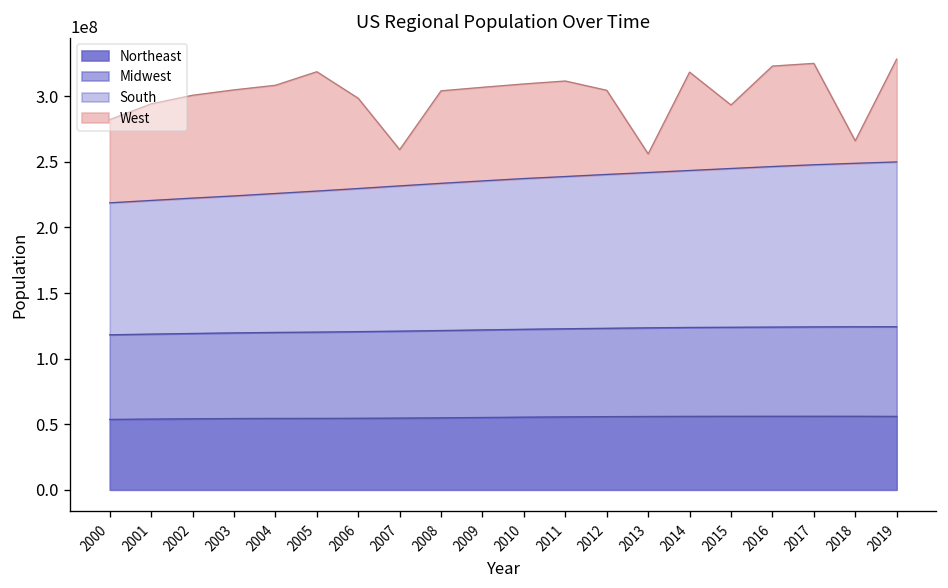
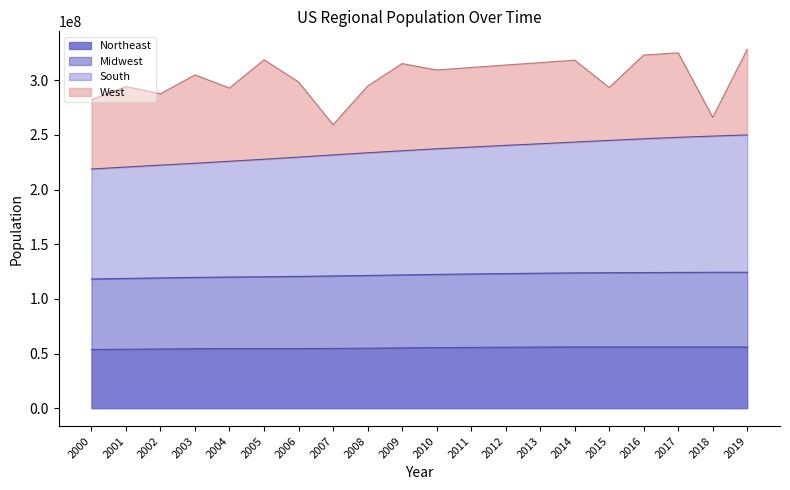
  {
    "West": {
-     "2002": 78000000,
+     "2002": 65000000,
      "2003": 81000000,
-     "2004": 82000000,
+     "2004": 67000000,
      "2005": 91000000,
      "2006": 69000000,
      "2007": 28000000,
-     "2008": 71000000,
-     "2009": 71000000,
+     "2008": 61000000,
+     "2009": 80000000,
      "2010": 72000000,
      "2011": 73000000,
-     "2012": 64000000,
-     "2013": 14000000,
+     "2012": 73000000,
+     "2013": 74000000,
      "2014": 75000000,
      "2015": 48000000,
      "2016": 77000000,
      "2017": 77000000,
      "2018": 17000000,
      "2019": 78000000
    }
  }
